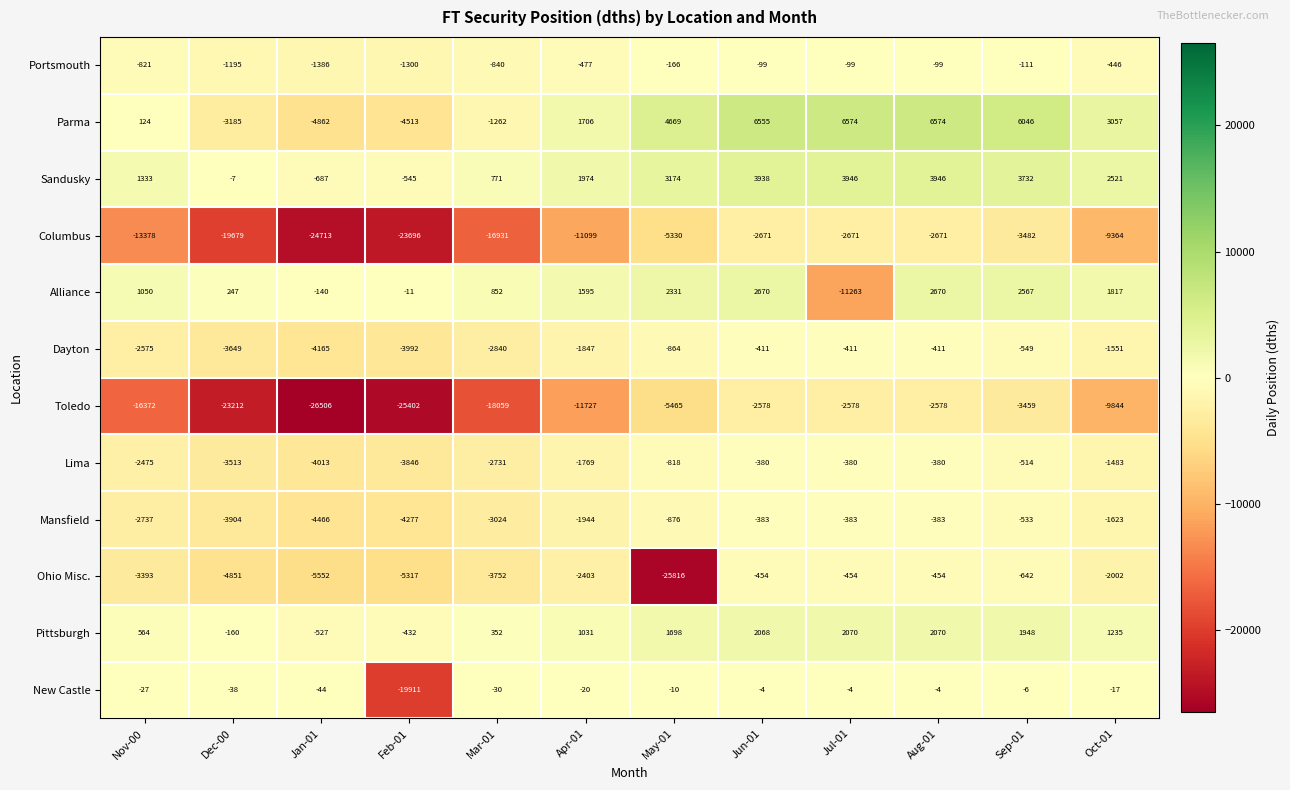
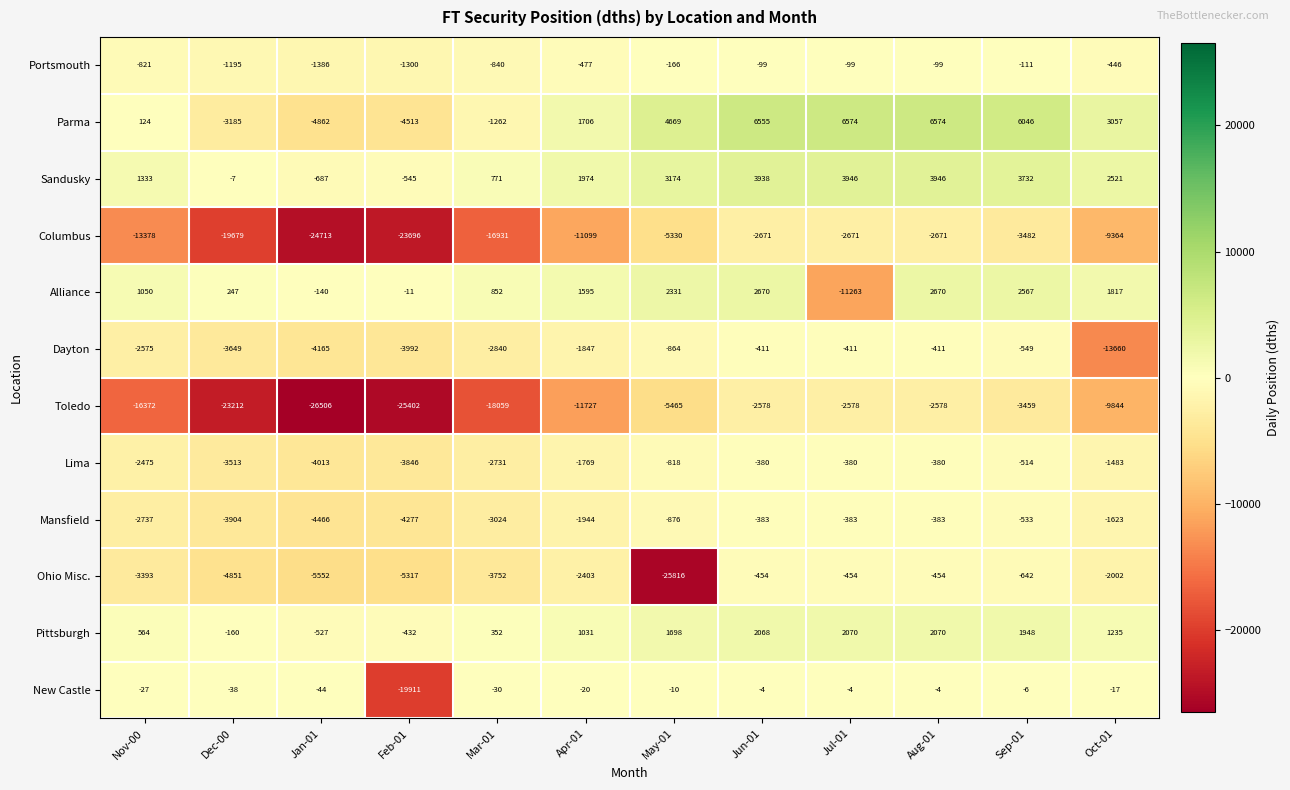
  {
    "Portsmouth": {
      "Nov-00": -821,
      "Dec-00": -1195,
      "Jan-01": -1386,
      "Feb-01": -1300,
      "Mar-01": -840,
      "Apr-01": -477,
      "May-01": -166,
      "Jun-01": -99,
      "Jul-01": -99,
      "Aug-01": -99,
      "Sep-01": -111,
      "Oct-01": -446
    },
    "Parma": {
      "Nov-00": 124,
      "Dec-00": -3185,
      "Jan-01": -4862,
      "Feb-01": -4513,
      "Mar-01": -1262,
      "Apr-01": 1706,
      "May-01": 4669,
      "Jun-01": 6555,
      "Jul-01": 6574,
      "Aug-01": 6574,
      "Sep-01": 6046,
      "Oct-01": 3057
    },
    "Sandusky": {
      "Nov-00": 1333,
      "Dec-00": -7,
      "Jan-01": -687,
      "Feb-01": -545,
      "Mar-01": 771,
      "Apr-01": 1974,
      "May-01": 3174,
      "Jun-01": 3938,
      "Jul-01": 3946,
      "Aug-01": 3946,
      "Sep-01": 3732,
      "Oct-01": 2521
    },
    "Columbus": {
      "Nov-00": -13378,
      "Dec-00": -19679,
      "Jan-01": -24713,
      "Feb-01": -23696,
      "Mar-01": -16931,
      "Apr-01": -11099,
      "May-01": -5330,
      "Jun-01": -2671,
      "Jul-01": -2671,
      "Aug-01": -2671,
      "Sep-01": -3482,
      "Oct-01": -9364
    },
    "Alliance": {
      "Nov-00": 1050,
      "Dec-00": 247,
      "Jan-01": -140,
      "Feb-01": -11,
      "Mar-01": 852,
      "Apr-01": 1595,
      "May-01": 2331,
      "Jun-01": 2670,
      "Jul-01": -11263,
      "Aug-01": 2670,
      "Sep-01": 2567,
      "Oct-01": 1817
    },
    "Dayton": {
      "Nov-00": -2575,
      "Dec-00": -3649,
      "Jan-01": -4165,
      "Feb-01": -3992,
      "Mar-01": -2840,
      "Apr-01": -1847,
      "May-01": -864,
      "Jun-01": -411,
      "Jul-01": -411,
      "Aug-01": -411,
      "Sep-01": -549,
-     "Oct-01": -1551
+     "Oct-01": -13660
    },
    "Toledo": {
      "Nov-00": -16372,
      "Dec-00": -23212,
      "Jan-01": -26506,
      "Feb-01": -25402,
      "Mar-01": -18059,
      "Apr-01": -11727,
      "May-01": -5465,
      "Jun-01": -2578,
      "Jul-01": -2578,
      "Aug-01": -2578,
      "Sep-01": -3459,
      "Oct-01": -9844
    },
    "Lima": {
      "Nov-00": -2475,
      "Dec-00": -3513,
      "Jan-01": -4013,
      "Feb-01": -3846,
      "Mar-01": -2731,
      "Apr-01": -1769,
      "May-01": -818,
      "Jun-01": -380,
      "Jul-01": -380,
      "Aug-01": -380,
      "Sep-01": -514,
      "Oct-01": -1483
    },
    "Mansfield": {
      "Nov-00": -2737,
      "Dec-00": -3904,
      "Jan-01": -4466,
      "Feb-01": -4277,
      "Mar-01": -3024,
      "Apr-01": -1944,
      "May-01": -876,
      "Jun-01": -383,
      "Jul-01": -383,
      "Aug-01": -383,
      "Sep-01": -533,
      "Oct-01": -1623
    },
    "Ohio Misc.": {
      "Nov-00": -3393,
      "Dec-00": -4851,
      "Jan-01": -5552,
      "Feb-01": -5317,
      "Mar-01": -3752,
      "Apr-01": -2403,
      "May-01": -25816,
      "Jun-01": -454,
      "Jul-01": -454,
      "Aug-01": -454,
      "Sep-01": -642,
      "Oct-01": -2002
    },
    "Pittsburgh": {
      "Nov-00": 564,
      "Dec-00": -160,
      "Jan-01": -527,
      "Feb-01": -432,
      "Mar-01": 352,
      "Apr-01": 1031,
      "May-01": 1698,
      "Jun-01": 2068,
      "Jul-01": 2070,
      "Aug-01": 2070,
      "Sep-01": 1948,
      "Oct-01": 1235
    },
    "New Castle": {
      "Nov-00": -27,
      "Dec-00": -38,
      "Jan-01": -44,
      "Feb-01": -19911,
      "Mar-01": -30,
      "Apr-01": -20,
      "May-01": -10,
      "Jun-01": -4,
      "Jul-01": -4,
      "Aug-01": -4,
      "Sep-01": -6,
      "Oct-01": -17
    }
  }
